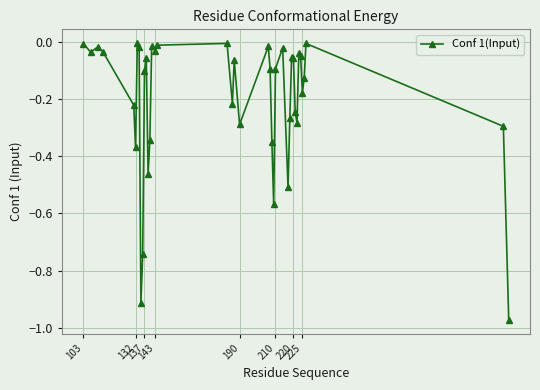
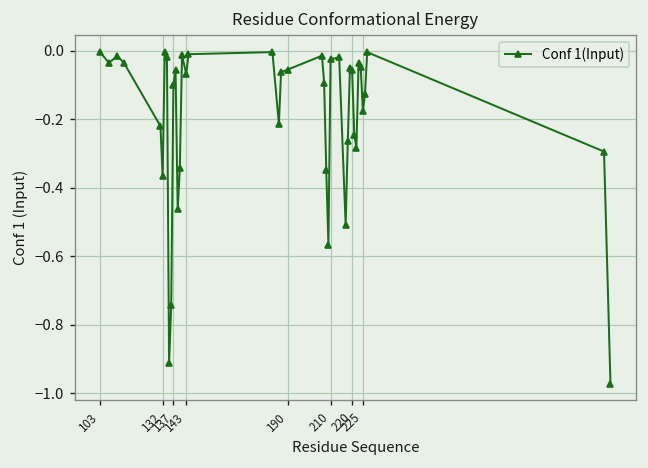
  {
    "103": 0.00,
    "132": -0.37,
    "137": -0.10,
-   "143": -0.03,
-   "190": -0.29,
-   "210": -0.09,
+   "143": -0.07,
+   "190": -0.06,
+   "210": -0.02,
    "220": -0.06,
    "225": -0.18
  }
